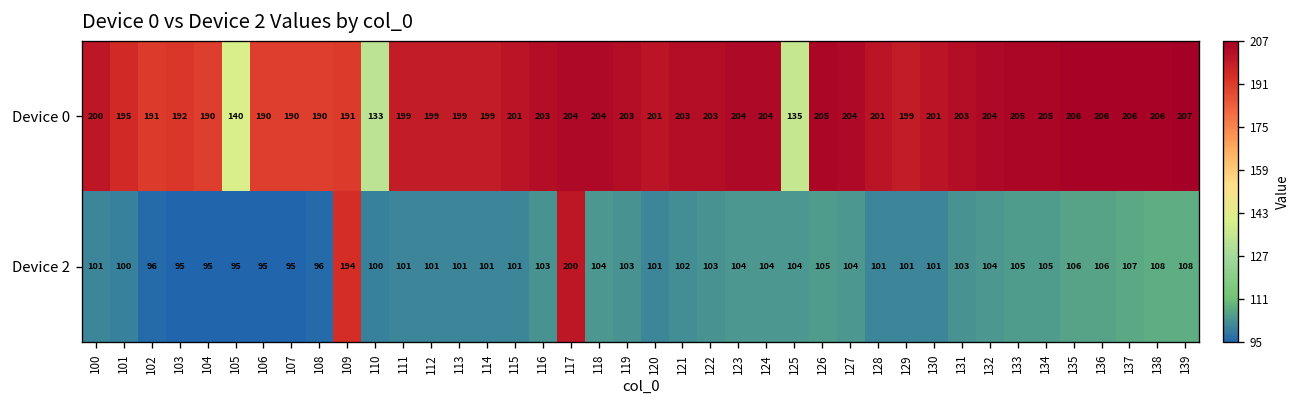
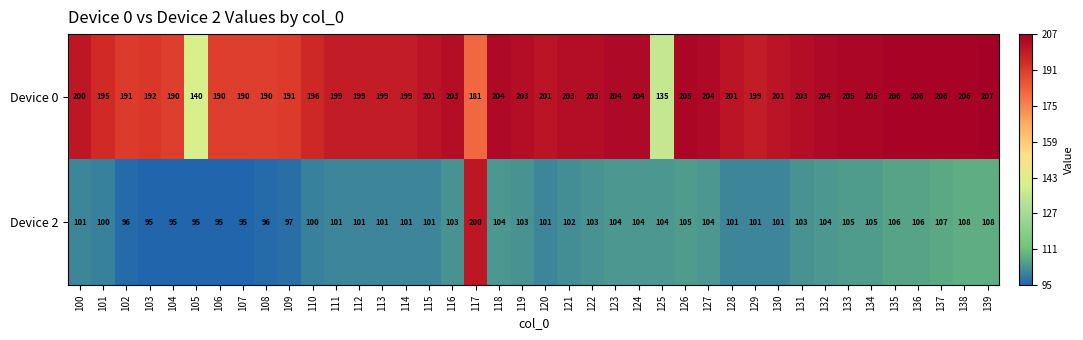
  {
    "Device 0": {
      "100": 200,
      "101": 195,
      "102": 191,
      "103": 192,
      "104": 190,
      "105": 140,
      "106": 190,
      "107": 190,
      "108": 190,
      "109": 191,
-     "110": 133,
+     "110": 196,
      "111": 199,
      "112": 199,
      "113": 199,
      "114": 199,
      "115": 201,
      "116": 203,
-     "117": 204,
+     "117": 181,
      "118": 204,
      "119": 203,
      "120": 201,
      "121": 203,
      "122": 203,
      "123": 204,
      "124": 204,
      "125": 135,
      "126": 205,
      "127": 204,
      "128": 201,
      "129": 199,
      "130": 201,
      "131": 203,
      "132": 204,
      "133": 205,
      "134": 205,
      "135": 206,
      "136": 206,
      "137": 206,
      "138": 206,
      "139": 207
    },
    "Device 2": {
      "100": 101,
      "101": 100,
      "102": 96,
      "103": 95,
      "104": 95,
      "105": 95,
      "106": 95,
      "107": 95,
      "108": 96,
-     "109": 194,
+     "109": 97,
      "110": 100,
      "111": 101,
      "112": 101,
      "113": 101,
      "114": 101,
      "115": 101,
      "116": 103,
      "117": 200,
      "118": 104,
      "119": 103,
      "120": 101,
      "121": 102,
      "122": 103,
      "123": 104,
      "124": 104,
      "125": 104,
      "126": 105,
      "127": 104,
      "128": 101,
      "129": 101,
      "130": 101,
      "131": 103,
      "132": 104,
      "133": 105,
      "134": 105,
      "135": 106,
      "136": 106,
      "137": 107,
      "138": 108,
      "139": 108
    }
  }
